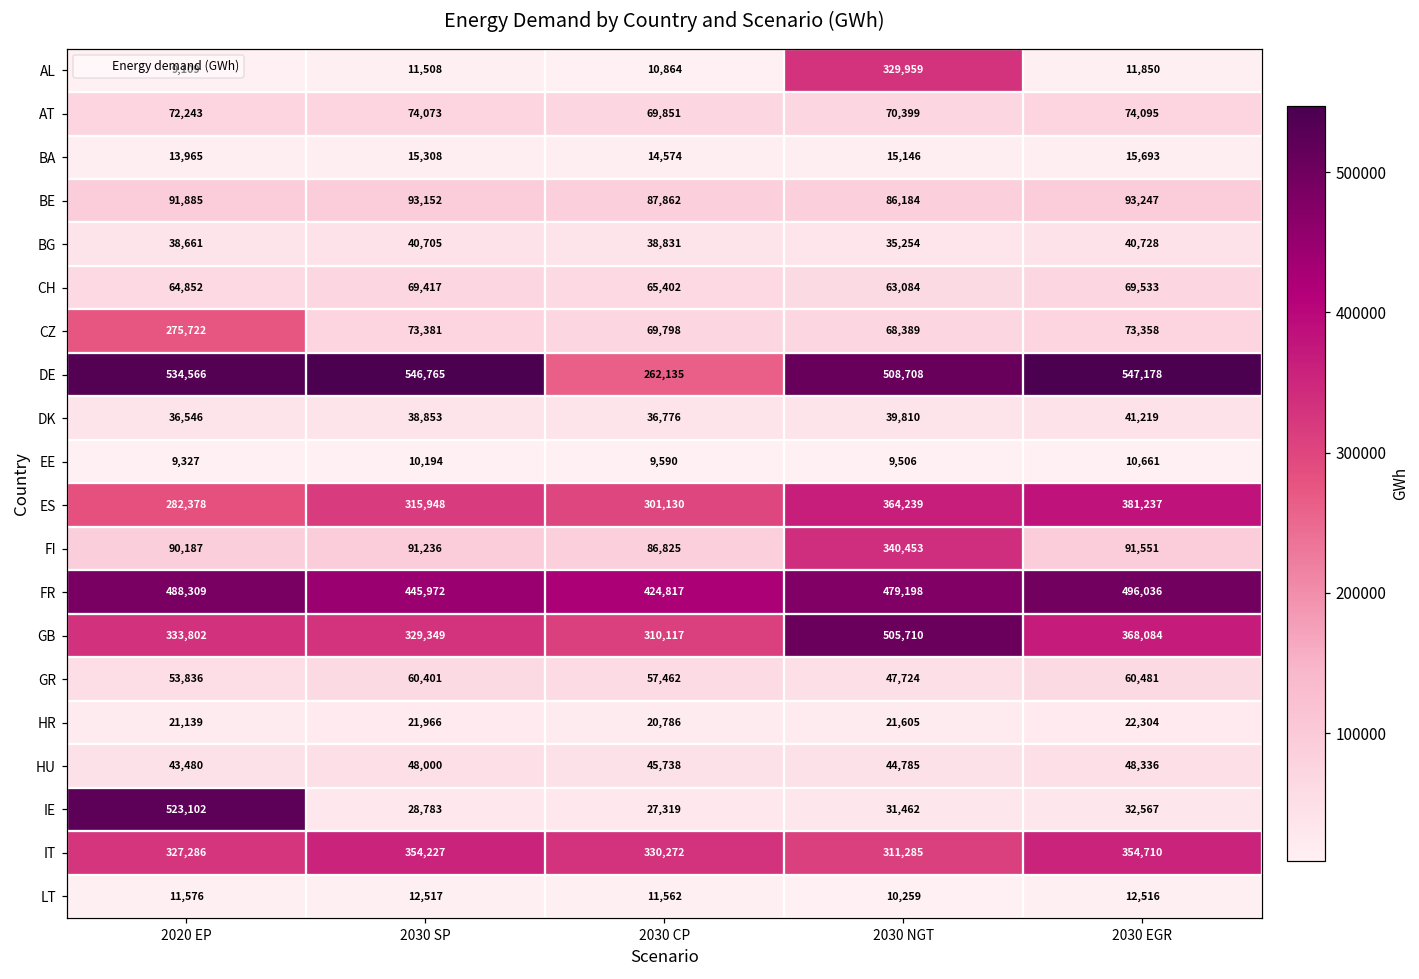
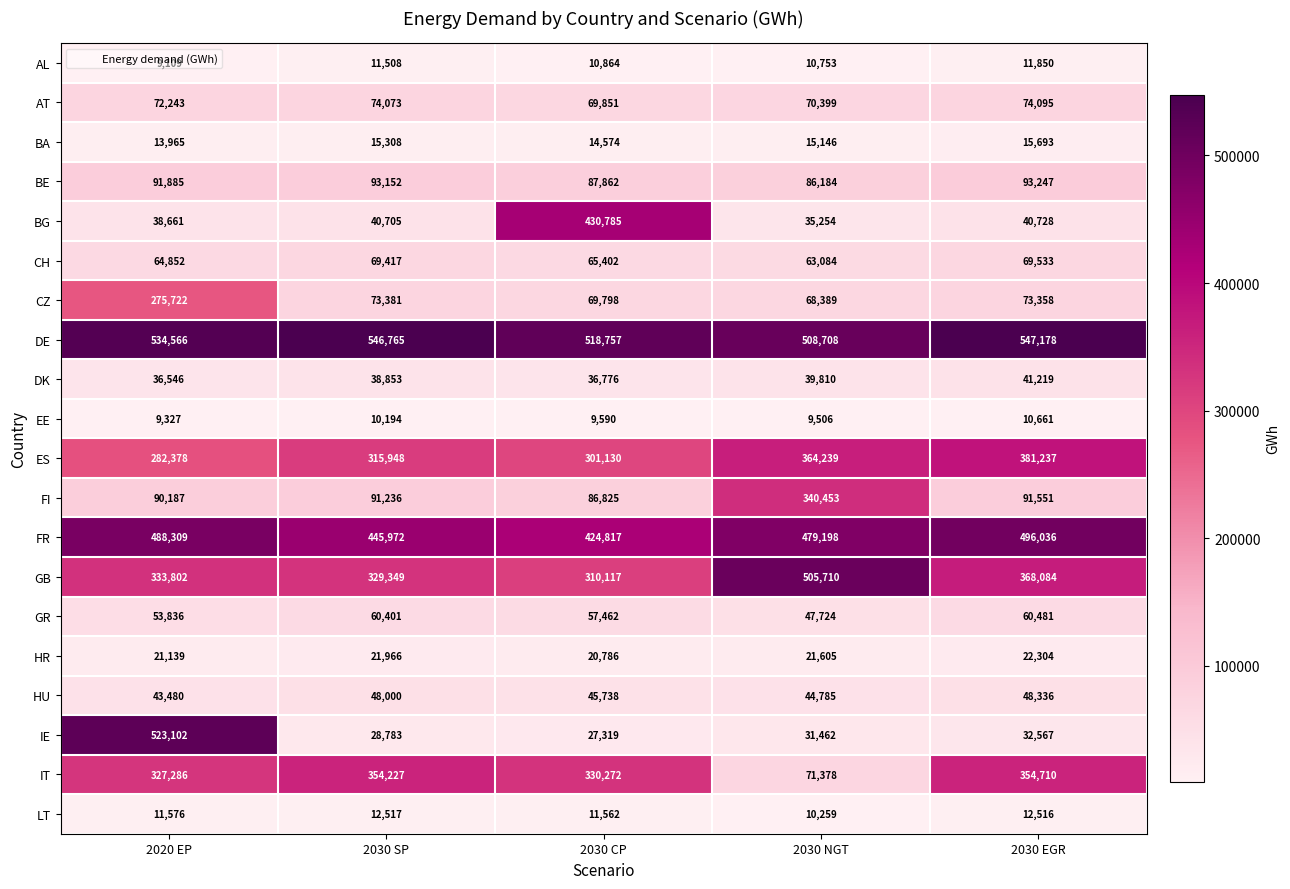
  {
    "AL": {
      "2030 SP": "11,508",
      "2030 CP": "10,864",
-     "2030 NGT": "329,959",
+     "2030 NGT": "10,753",
      "2030 EGR": "11,850"
    },
    "AT": {
      "2020 EP": "72,243",
      "2030 SP": "74,073",
      "2030 CP": "69,851",
      "2030 NGT": "70,399",
      "2030 EGR": "74,095"
    },
    "BA": {
      "2020 EP": "13,965",
      "2030 SP": "15,308",
      "2030 CP": "14,574",
      "2030 NGT": "15,146",
      "2030 EGR": "15,693"
    },
    "BE": {
      "2020 EP": "91,885",
      "2030 SP": "93,152",
      "2030 CP": "87,862",
      "2030 NGT": "86,184",
      "2030 EGR": "93,247"
    },
    "BG": {
      "2020 EP": "38,661",
      "2030 SP": "40,705",
-     "2030 CP": "38,831",
+     "2030 CP": "430,785",
      "2030 NGT": "35,254",
      "2030 EGR": "40,728"
    },
    "CH": {
      "2020 EP": "64,852",
      "2030 SP": "69,417",
      "2030 CP": "65,402",
      "2030 NGT": "63,084",
      "2030 EGR": "69,533"
    },
    "CZ": {
      "2020 EP": "275,722",
      "2030 SP": "73,381",
      "2030 CP": "69,798",
      "2030 NGT": "68,389",
      "2030 EGR": "73,358"
    },
    "DE": {
      "2020 EP": "534,566",
      "2030 SP": "546,765",
-     "2030 CP": "262,135",
+     "2030 CP": "518,757",
      "2030 NGT": "508,708",
      "2030 EGR": "547,178"
    },
    "DK": {
      "2020 EP": "36,546",
      "2030 SP": "38,853",
      "2030 CP": "36,776",
      "2030 NGT": "39,810",
      "2030 EGR": "41,219"
    },
    "EE": {
      "2020 EP": "9,327",
      "2030 SP": "10,194",
      "2030 CP": "9,590",
      "2030 NGT": "9,506",
      "2030 EGR": "10,661"
    },
    "ES": {
      "2020 EP": "282,378",
      "2030 SP": "315,948",
      "2030 CP": "301,130",
      "2030 NGT": "364,239",
      "2030 EGR": "381,237"
    },
    "FI": {
      "2020 EP": "90,187",
      "2030 SP": "91,236",
      "2030 CP": "86,825",
      "2030 NGT": "340,453",
      "2030 EGR": "91,551"
    },
    "FR": {
      "2020 EP": "488,309",
      "2030 SP": "445,972",
      "2030 CP": "424,817",
      "2030 NGT": "479,198",
      "2030 EGR": "496,036"
    },
    "GB": {
      "2020 EP": "333,802",
      "2030 SP": "329,349",
      "2030 CP": "310,117",
      "2030 NGT": "505,710",
      "2030 EGR": "368,084"
    },
    "GR": {
      "2020 EP": "53,836",
      "2030 SP": "60,401",
      "2030 CP": "57,462",
      "2030 NGT": "47,724",
      "2030 EGR": "60,481"
    },
    "HR": {
      "2020 EP": "21,139",
      "2030 SP": "21,966",
      "2030 CP": "20,786",
      "2030 NGT": "21,605",
      "2030 EGR": "22,304"
    },
    "HU": {
      "2020 EP": "43,480",
      "2030 SP": "48,000",
      "2030 CP": "45,738",
      "2030 NGT": "44,785",
      "2030 EGR": "48,336"
    },
    "IE": {
      "2020 EP": "523,102",
      "2030 SP": "28,783",
      "2030 CP": "27,319",
      "2030 NGT": "31,462",
      "2030 EGR": "32,567"
    },
    "IT": {
      "2020 EP": "327,286",
      "2030 SP": "354,227",
      "2030 CP": "330,272",
-     "2030 NGT": "311,285",
+     "2030 NGT": "71,378",
      "2030 EGR": "354,710"
    },
    "LT": {
      "2020 EP": "11,576",
      "2030 SP": "12,517",
      "2030 CP": "11,562",
      "2030 NGT": "10,259",
      "2030 EGR": "12,516"
    }
  }
